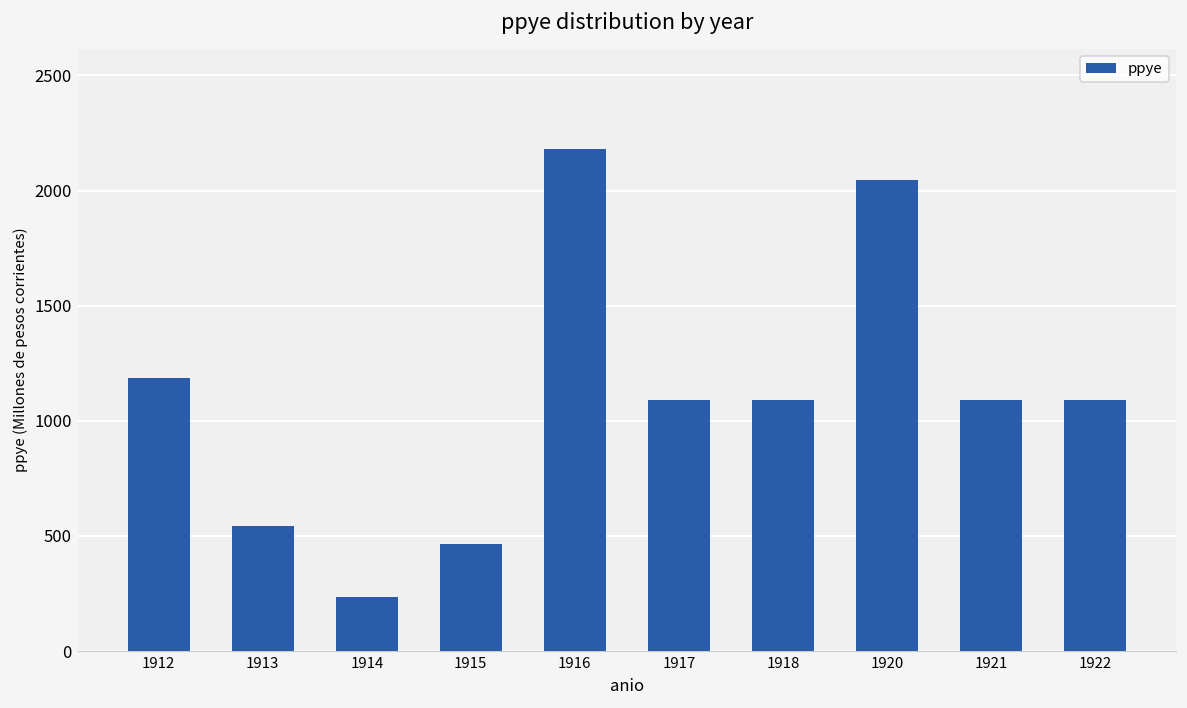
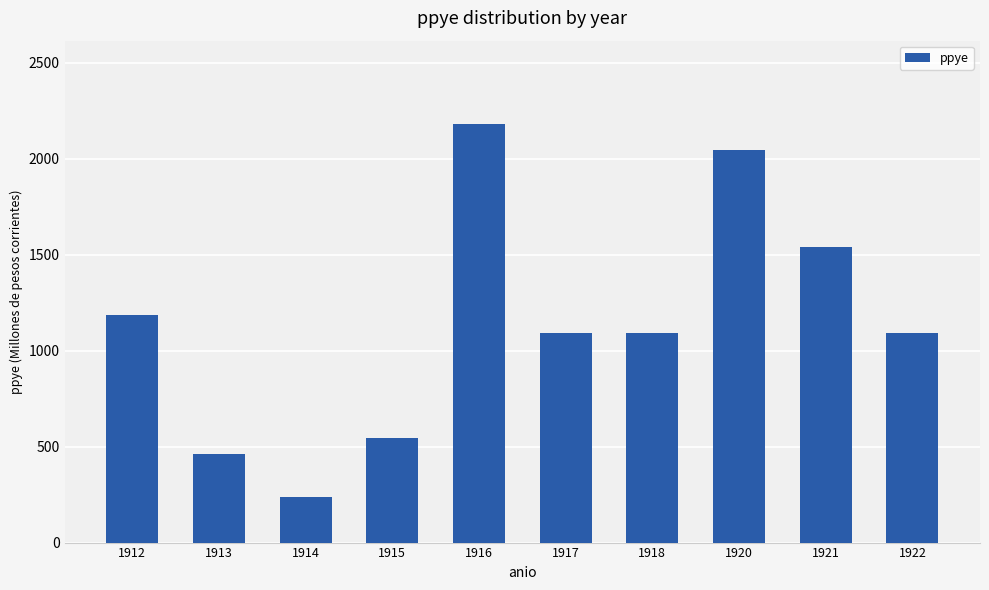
  {
    "1912": 1190,
-   "1913": 540,
+   "1913": 460,
    "1914": 240,
-   "1915": 470,
+   "1915": 540,
    "1916": 2180,
    "1917": 1090,
    "1918": 1090,
    "1920": 2050,
-   "1921": 1090,
+   "1921": 1540,
    "1922": 1090
  }
